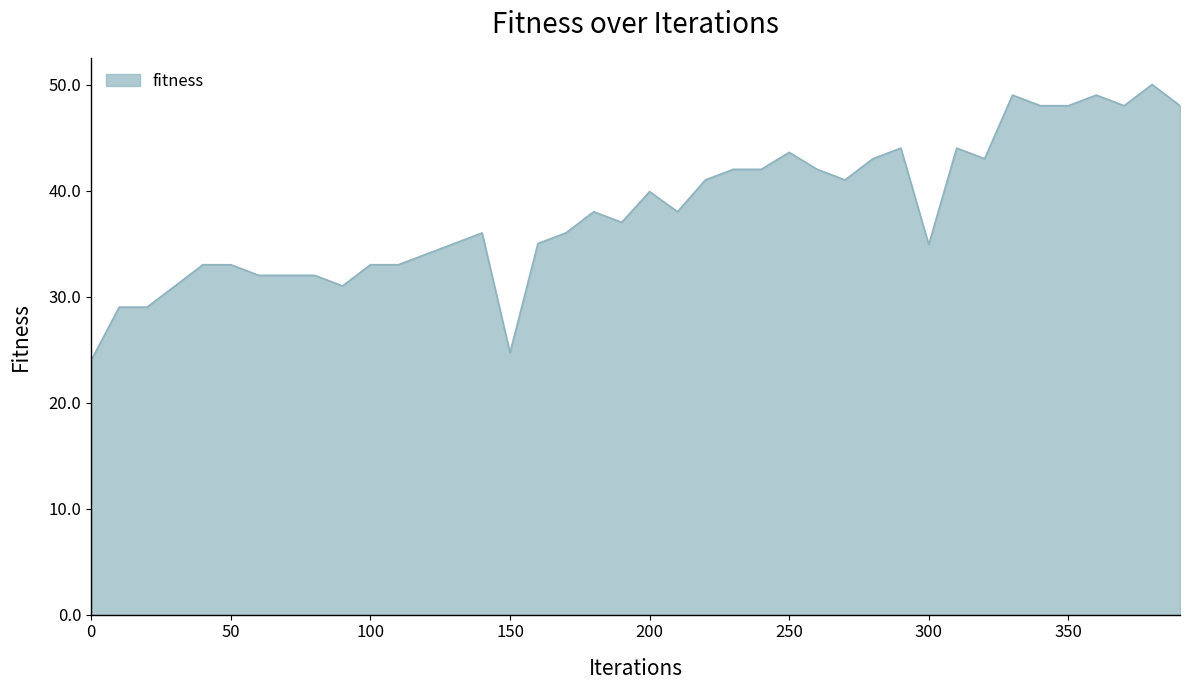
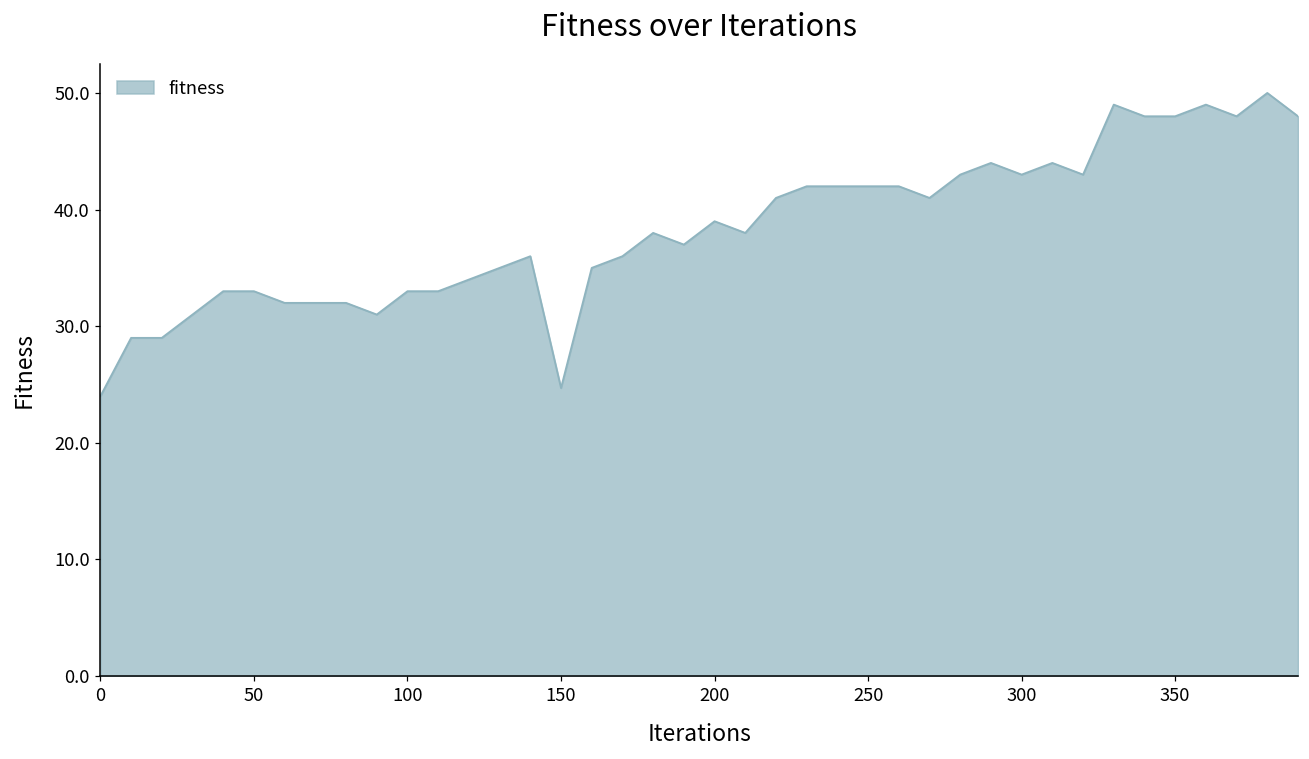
  {
    "0": 24.0,
    "50": 33.0,
    "100": 33.0,
    "150": 24.7,
-   "200": 39.9,
-   "250": 43.6,
-   "300": 34.9,
+   "200": 39.0,
+   "250": 42.0,
+   "300": 43.0,
    "350": 48.0
  }
